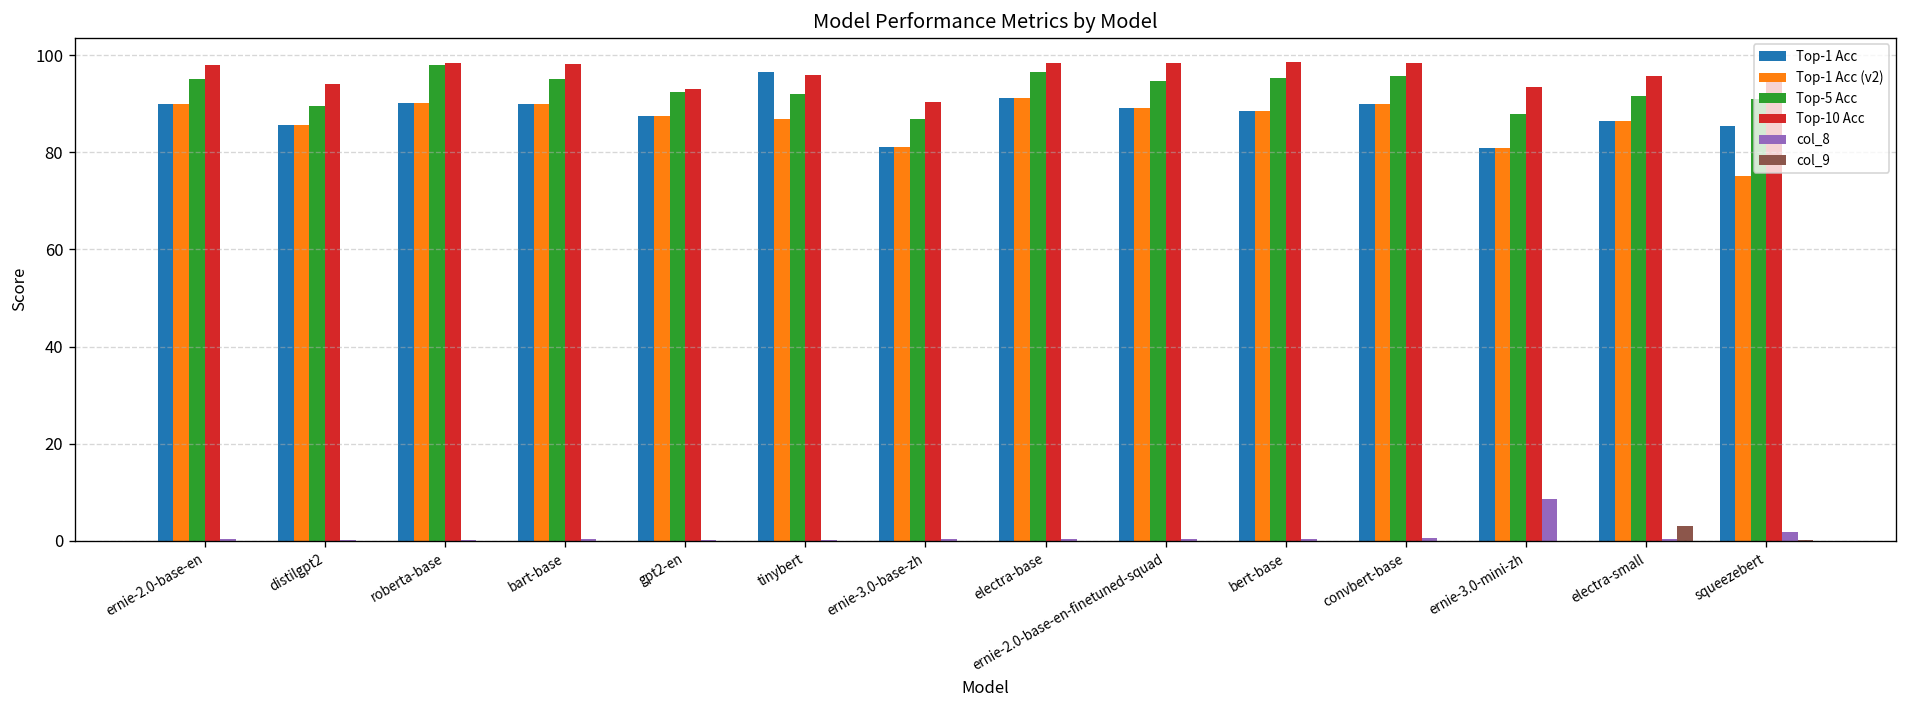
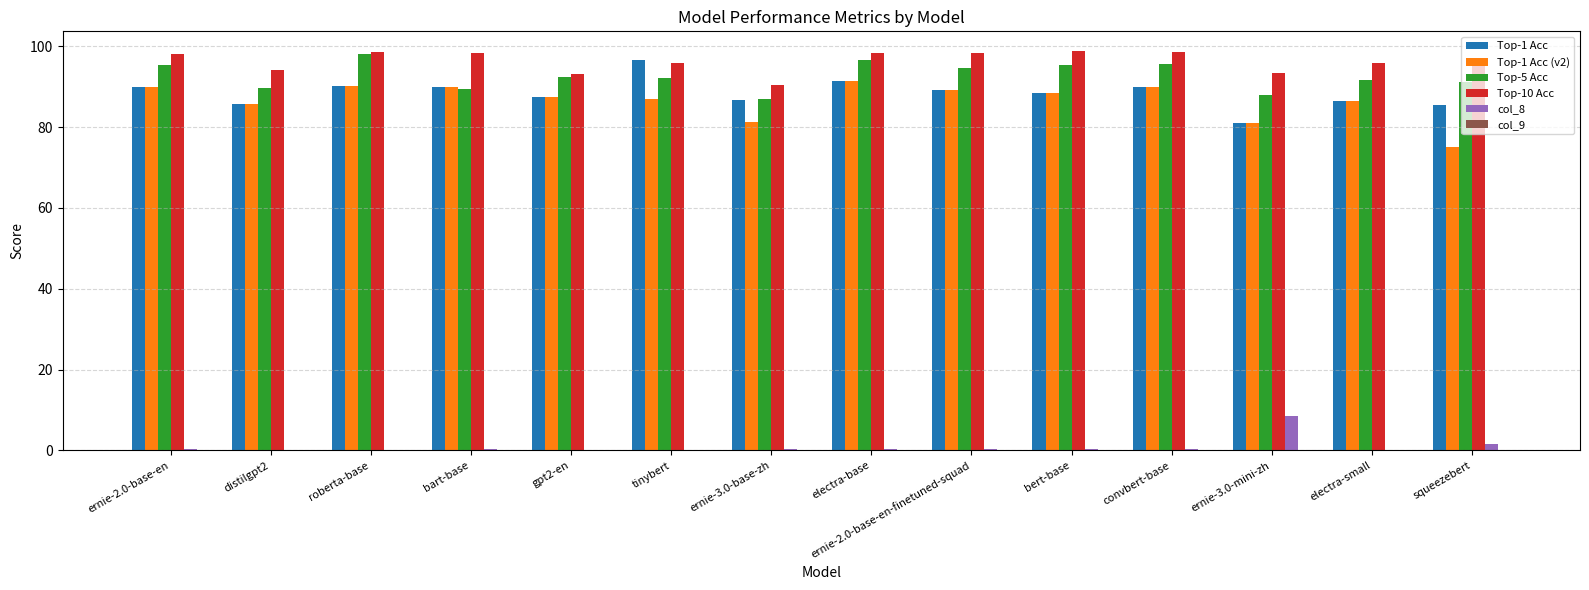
  {
    "Top-1 Acc": {
      "ernie-2.0-base-en": 90,
      "distilgpt2": 86,
      "roberta-base": 90,
      "bart-base": 90,
      "gpt2-en": 87,
      "tinybert": 97,
-     "ernie-3.0-base-zh": 81,
+     "ernie-3.0-base-zh": 87,
      "electra-base": 91,
      "ernie-2.0-base-en-finetuned-squad": 89,
      "bert-base": 89,
      "convbert-base": 90,
      "ernie-3.0-mini-zh": 81,
      "electra-small": 87,
      "squeezebert": 85
    },
    "Top-1 Acc (v2)": {
      "ernie-2.0-base-en": 90,
      "distilgpt2": 86,
      "roberta-base": 90,
      "bart-base": 90,
      "gpt2-en": 87,
      "tinybert": 87,
      "ernie-3.0-base-zh": 81,
      "electra-base": 91,
      "ernie-2.0-base-en-finetuned-squad": 89,
      "bert-base": 89,
      "convbert-base": 90,
      "ernie-3.0-mini-zh": 81,
      "electra-small": 87,
      "squeezebert": 75
    },
    "Top-5 Acc": {
      "ernie-2.0-base-en": 95,
      "distilgpt2": 90,
      "roberta-base": 98,
-     "bart-base": 95,
+     "bart-base": 89,
      "gpt2-en": 92,
      "tinybert": 92,
      "ernie-3.0-base-zh": 87,
      "electra-base": 97,
      "ernie-2.0-base-en-finetuned-squad": 95,
      "bert-base": 95,
      "convbert-base": 96,
      "ernie-3.0-mini-zh": 88,
      "electra-small": 92
    },
    "Top-10 Acc": {
      "ernie-2.0-base-en": 98,
      "distilgpt2": 94,
      "roberta-base": 98,
      "bart-base": 98,
      "gpt2-en": 93,
      "tinybert": 96,
      "ernie-3.0-base-zh": 90,
      "electra-base": 98,
      "ernie-2.0-base-en-finetuned-squad": 98,
      "bert-base": 99,
      "convbert-base": 99,
      "ernie-3.0-mini-zh": 93,
      "electra-small": 96
    },
    "col_8": {
      "ernie-3.0-mini-zh": 9,
      "squeezebert": 2
    },
    "col_9": {
-     "electra-small": 3
+     "electra-small": 0
    }
  }
